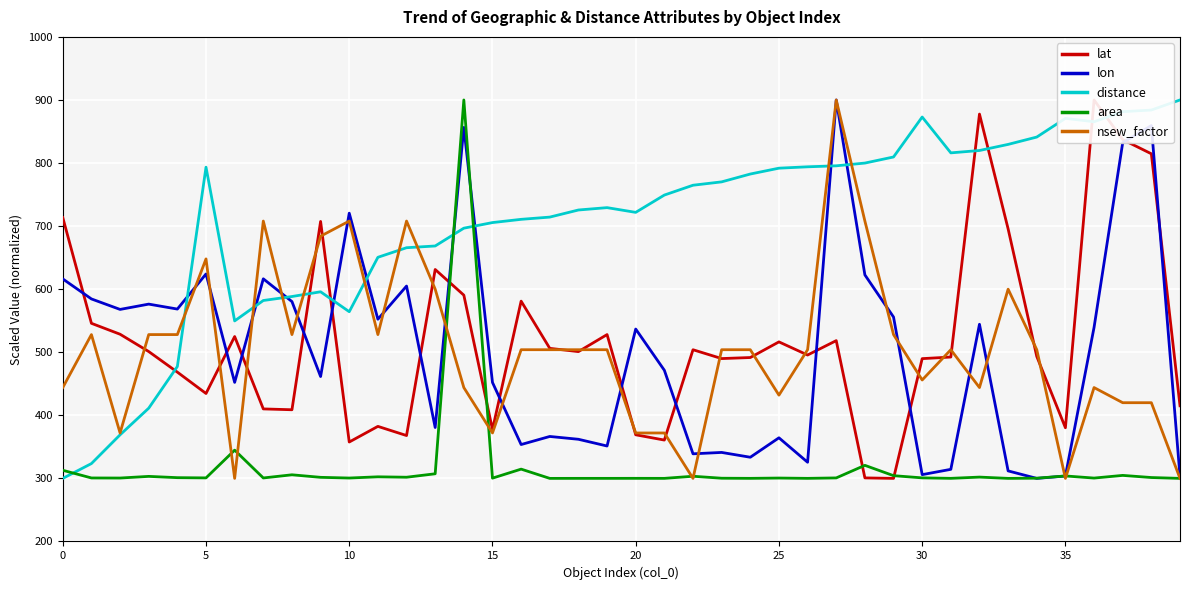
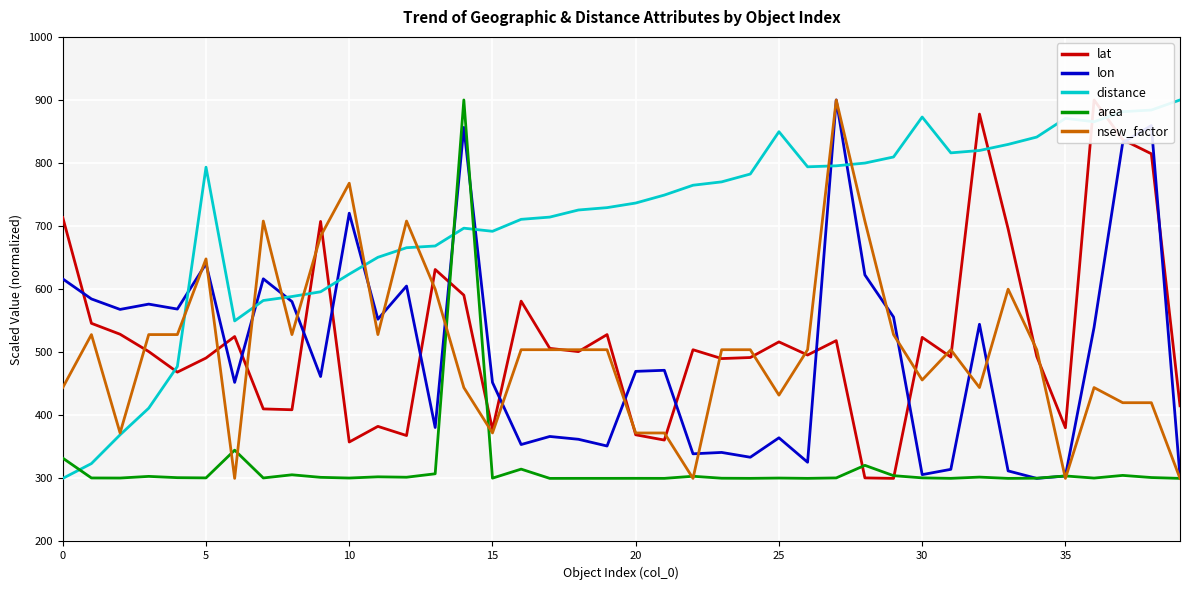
  {
    "lat": {
      "0": 710,
-     "5": 430,
+     "5": 490,
      "10": 360,
      "15": 380,
      "25": 520,
-     "30": 490,
+     "30": 520,
      "35": 380
    },
    "lon": {
      "0": 620,
-     "5": 620,
+     "5": 640,
      "10": 720,
      "15": 450,
-     "20": 540,
+     "20": 470,
      "25": 360,
      "30": 310
    },
    "distance": {
      "0": 300,
      "5": 790,
-     "10": 560,
-     "15": 710,
-     "20": 720,
-     "25": 790,
+     "10": 620,
+     "15": 690,
+     "20": 740,
+     "25": 850,
      "30": 870
    },
    "area": {
-     "0": 310,
+     "0": 330,
      "5": 300,
      "10": 300,
      "15": 300,
      "20": 300,
      "25": 300,
      "30": 300
    },
    "nsew_factor": {
      "0": 440,
      "5": 650,
-     "10": 710,
+     "10": 770,
      "15": 370,
      "25": 430,
      "30": 460
    }
  }
